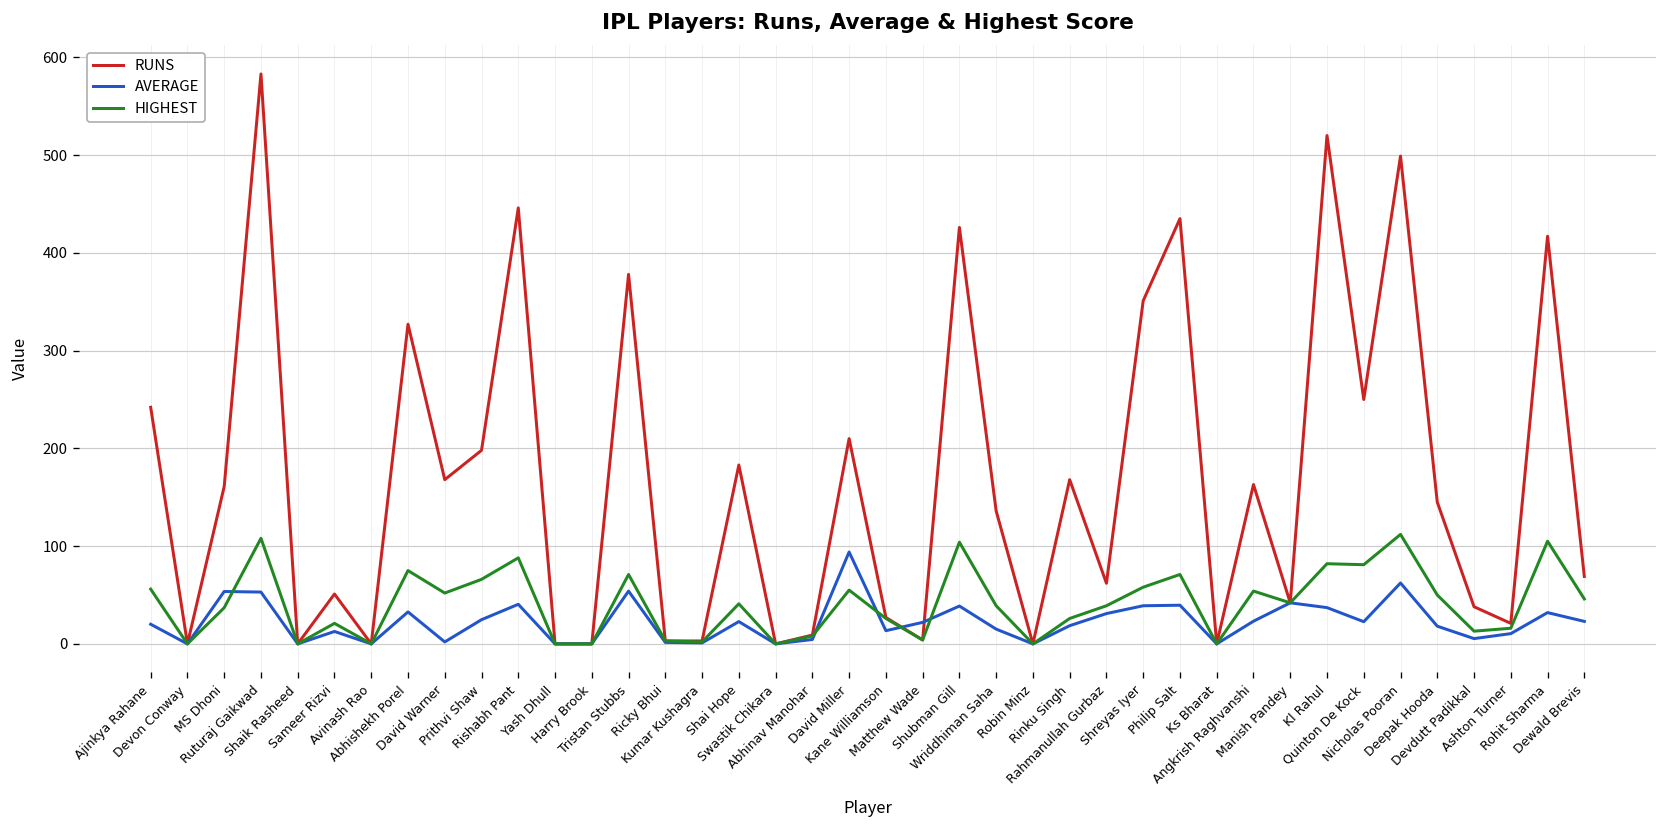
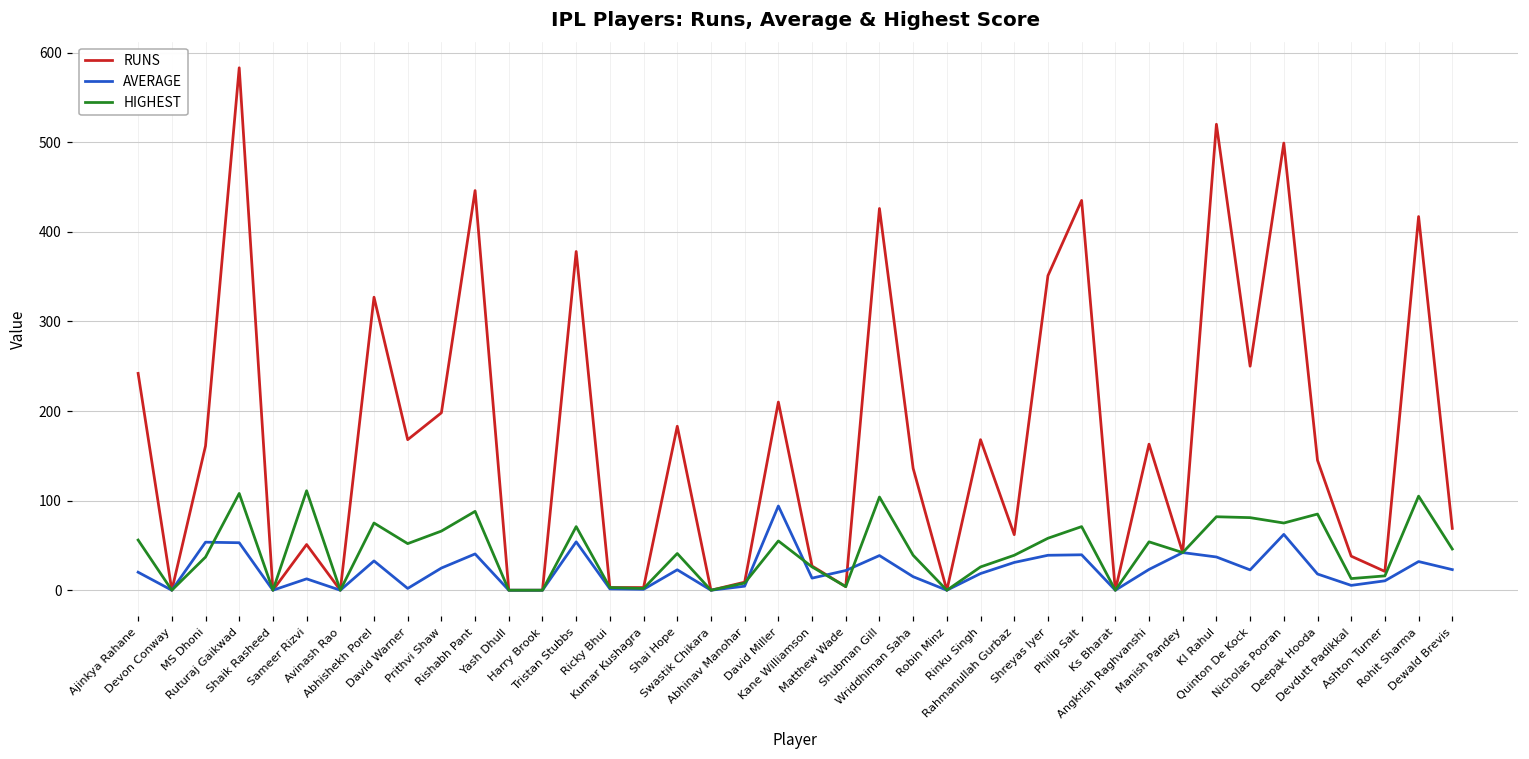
  {
    "RUNS": {
      "Ajinkya Rahane": 240,
      "MS Dhoni": 160,
      "Ruturaj Gaikwad": 580,
      "Sameer Rizvi": 50,
      "Abhishekh Porel": 330,
      "David Warner": 170,
      "Prithvi Shaw": 200,
      "Rishabh Pant": 450,
      "Tristan Stubbs": 380,
      "Shai Hope": 180,
      "David Miller": 210,
      "Shubman Gill": 430,
      "Wriddhiman Saha": 140,
      "Rinku Singh": 170,
      "Rahmanullah Gurbaz": 60,
      "Shreyas Iyer": 350,
      "Philip Salt": 440,
      "Angkrish Raghvanshi": 160,
      "Kl Rahul": 520,
      "Quinton De Kock": 250,
      "Nicholas Pooran": 500,
      "Deepak Hooda": 150,
      "Devdutt Padikkal": 40,
      "Ashton Turner": 20,
      "Rohit Sharma": 420,
      "Dewald Brevis": 70
    },
    "AVERAGE": {
      "Ajinkya Rahane": 20,
      "MS Dhoni": 50,
      "Ruturaj Gaikwad": 50,
      "Sameer Rizvi": 10,
      "Abhishekh Porel": 30,
      "David Warner": 0,
      "Prithvi Shaw": 20,
      "Rishabh Pant": 40,
      "Tristan Stubbs": 50,
      "Shai Hope": 20,
      "Abhinav Manohar": 0,
      "David Miller": 90,
      "Kane Williamson": 10,
      "Matthew Wade": 20,
      "Shubman Gill": 40,
      "Wriddhiman Saha": 20,
      "Rinku Singh": 20,
      "Rahmanullah Gurbaz": 30,
      "Shreyas Iyer": 40,
      "Philip Salt": 40,
      "Angkrish Raghvanshi": 20,
      "Kl Rahul": 40,
      "Quinton De Kock": 20,
      "Nicholas Pooran": 60,
      "Deepak Hooda": 20,
      "Devdutt Padikkal": 10,
      "Ashton Turner": 10,
      "Rohit Sharma": 30,
      "Dewald Brevis": 20
    },
    "HIGHEST": {
      "Ajinkya Rahane": 60,
      "MS Dhoni": 40,
      "Ruturaj Gaikwad": 110,
-     "Sameer Rizvi": 20,
+     "Sameer Rizvi": 110,
      "Abhishekh Porel": 80,
      "David Warner": 50,
      "Prithvi Shaw": 70,
      "Rishabh Pant": 90,
      "Tristan Stubbs": 70,
      "Shai Hope": 40,
      "David Miller": 60,
      "Shubman Gill": 100,
      "Wriddhiman Saha": 40,
      "Rinku Singh": 30,
      "Rahmanullah Gurbaz": 40,
      "Shreyas Iyer": 60,
      "Philip Salt": 70,
      "Angkrish Raghvanshi": 50,
      "Kl Rahul": 80,
      "Quinton De Kock": 80,
-     "Nicholas Pooran": 110,
-     "Deepak Hooda": 50,
+     "Nicholas Pooran": 80,
+     "Deepak Hooda": 90,
      "Devdutt Padikkal": 10,
      "Ashton Turner": 20,
      "Rohit Sharma": 110,
      "Dewald Brevis": 50
    }
  }
